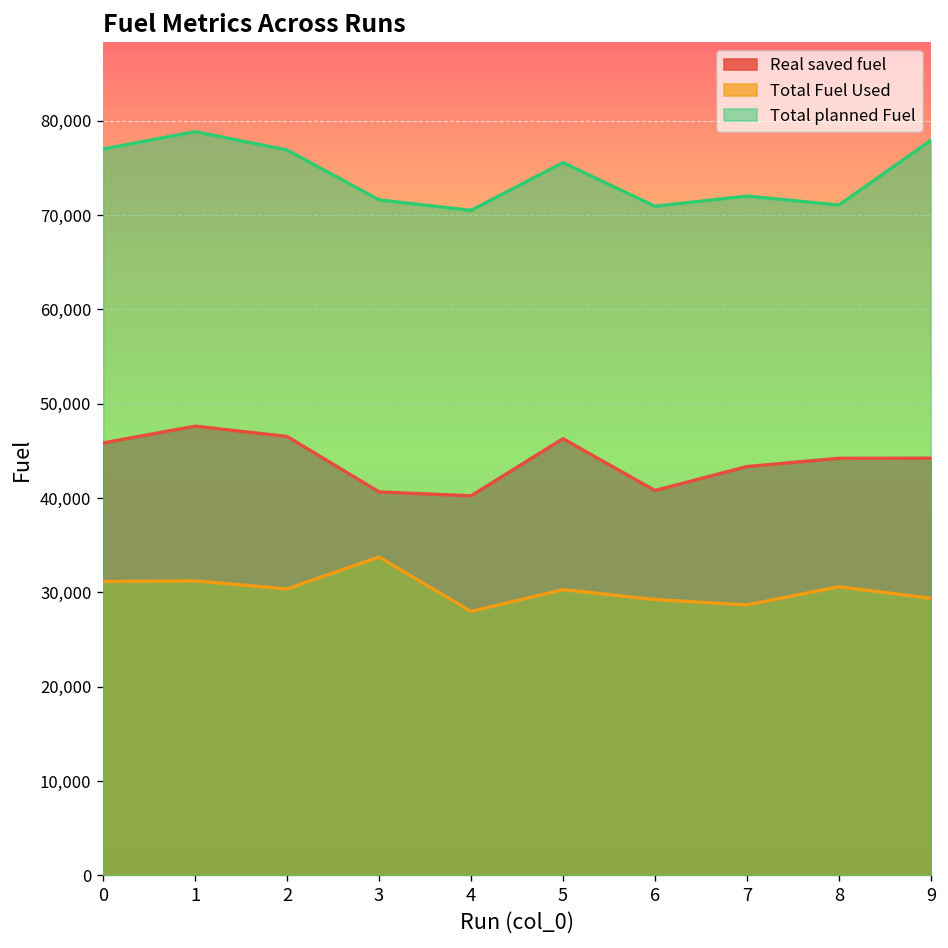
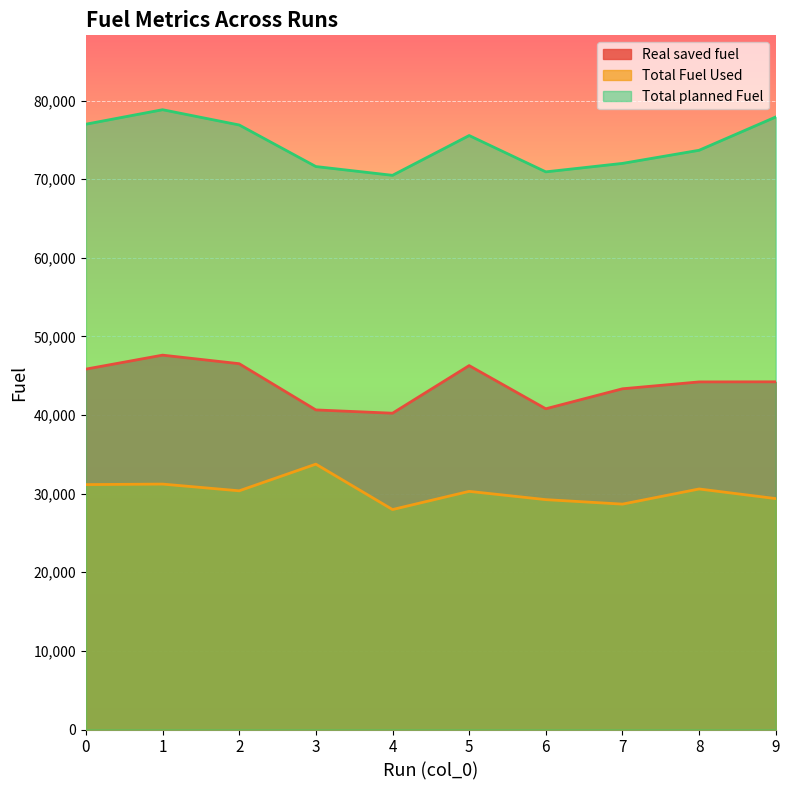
  {
    "Real saved fuel": {
      "0": "46,000",
      "1": "48,000",
      "2": "47,000",
      "3": "41,000",
      "4": "40,000",
      "5": "46,000",
      "6": "41,000",
      "7": "43,000",
      "8": "44,000",
      "9": "44,000"
    },
    "Total Fuel Used": {
      "0": "31,000",
      "1": "31,000",
      "2": "30,000",
      "3": "34,000",
      "4": "28,000",
      "5": "30,000",
      "6": "29,000",
      "7": "29,000",
      "8": "31,000",
      "9": "29,000"
    },
    "Total planned Fuel": {
      "0": "77,000",
      "1": "79,000",
      "2": "77,000",
      "3": "72,000",
      "4": "70,000",
      "5": "76,000",
      "6": "71,000",
      "7": "72,000",
-     "8": "71,000",
+     "8": "74,000",
      "9": "78,000"
    }
  }
